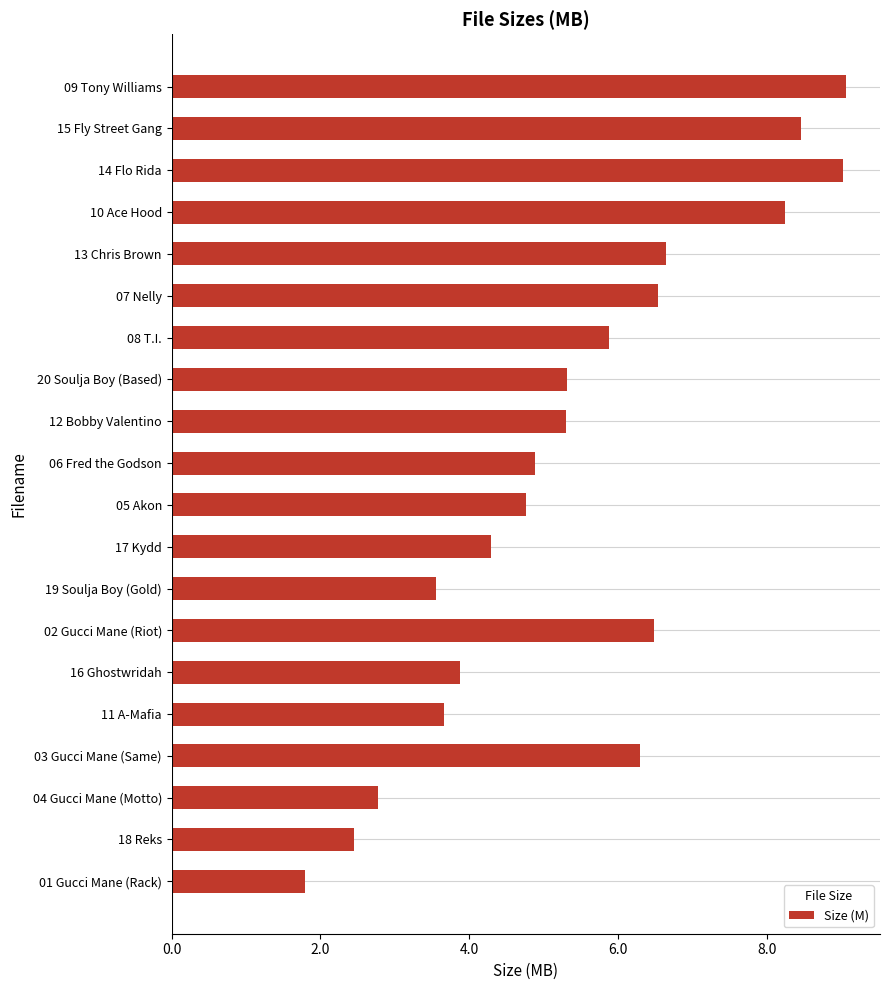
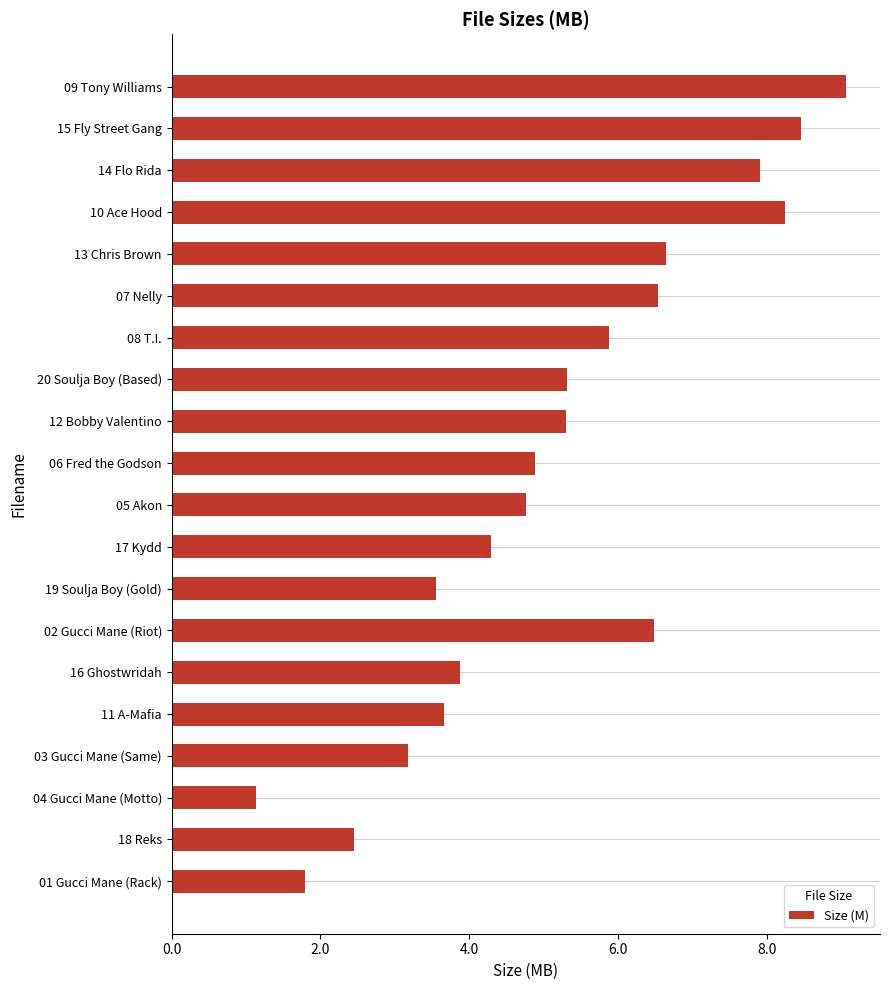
  {
    "09 Tony Williams": 9.1,
    "15 Fly Street Gang": 8.5,
-   "14 Flo Rida": 9.0,
+   "14 Flo Rida": 7.9,
    "10 Ace Hood": 8.2,
    "13 Chris Brown": 6.7,
    "07 Nelly": 6.5,
    "08 T.I.": 5.9,
    "20 Soulja Boy (Based)": 5.3,
    "12 Bobby Valentino": 5.3,
    "06 Fred the Godson": 4.9,
    "05 Akon": 4.8,
    "17 Kydd": 4.3,
    "19 Soulja Boy (Gold)": 3.6,
    "02 Gucci Mane (Riot)": 6.5,
    "16 Ghostwridah": 3.9,
    "11 A-Mafia": 3.7,
-   "03 Gucci Mane (Same)": 6.3,
-   "04 Gucci Mane (Motto)": 2.8,
+   "03 Gucci Mane (Same)": 3.2,
+   "04 Gucci Mane (Motto)": 1.1,
    "18 Reks": 2.5,
    "01 Gucci Mane (Rack)": 1.8
  }
